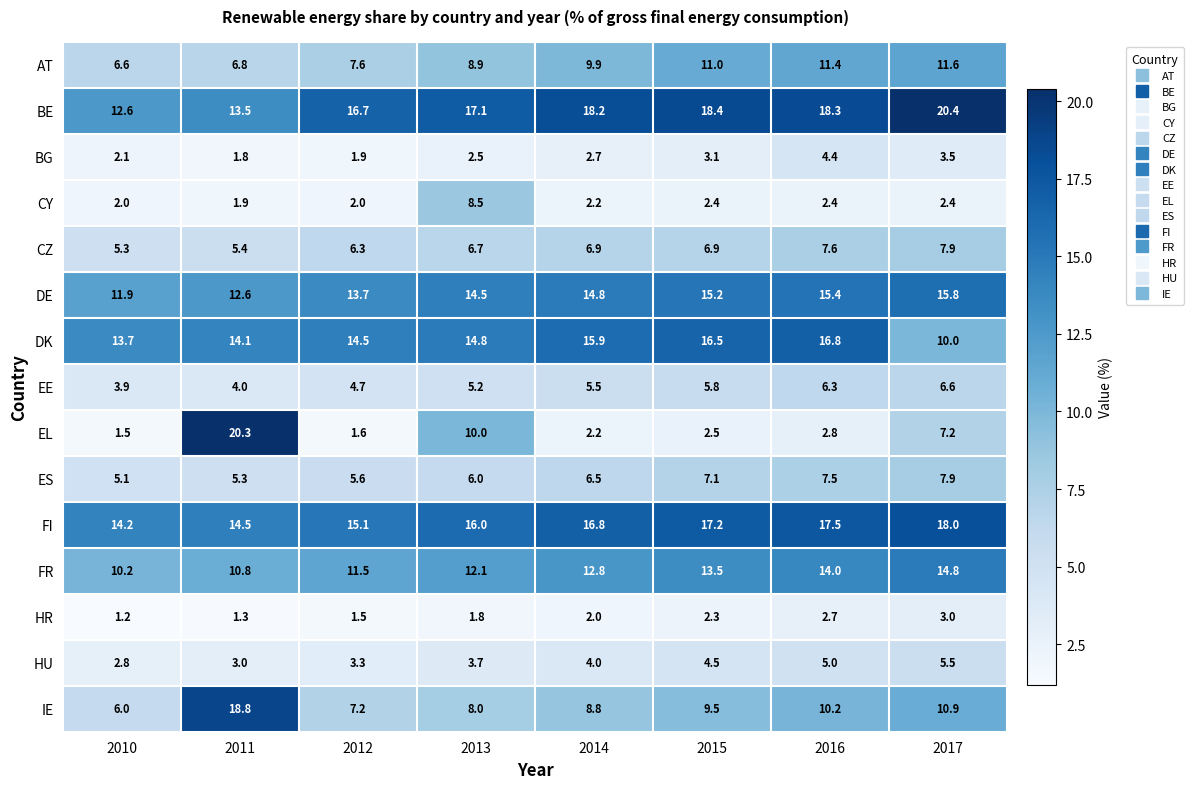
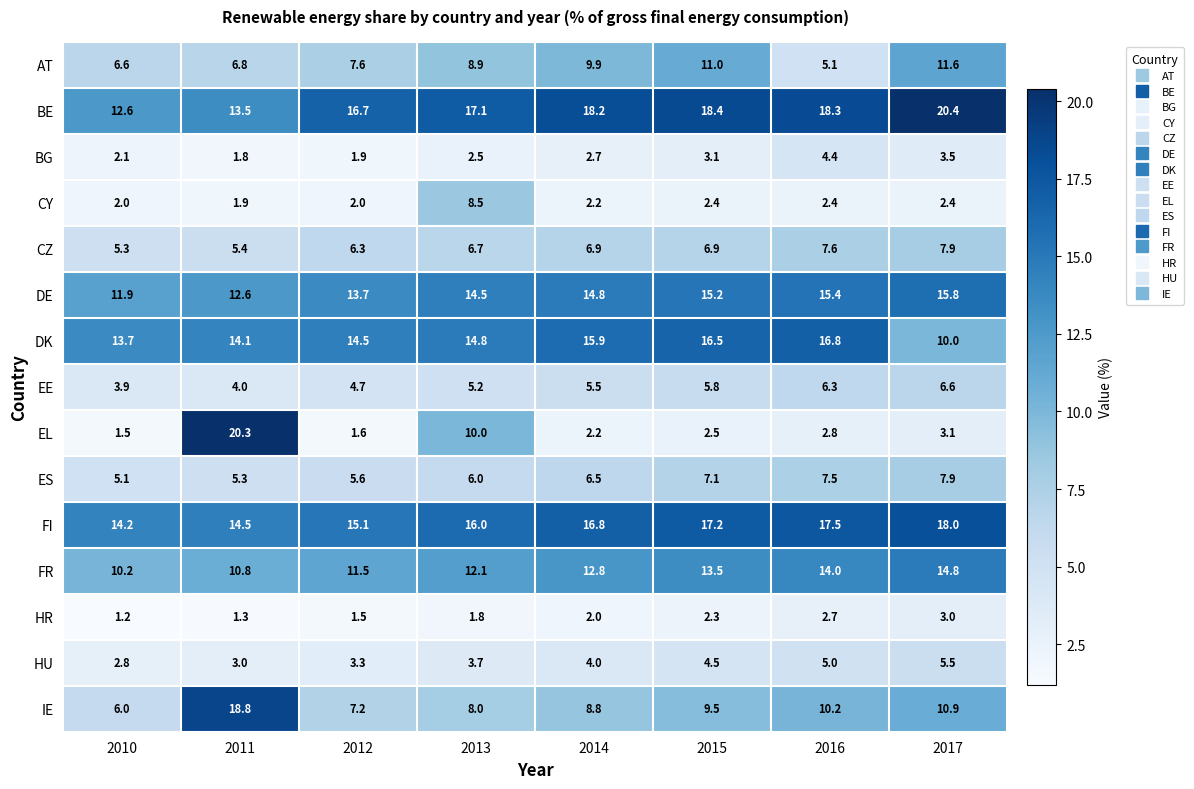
  {
    "AT": {
      "2010": 6.6,
      "2011": 6.8,
      "2012": 7.6,
      "2013": 8.9,
      "2014": 9.9,
      "2015": 11.0,
-     "2016": 11.4,
+     "2016": 5.1,
      "2017": 11.6
    },
    "BE": {
      "2010": 12.6,
      "2011": 13.5,
      "2012": 16.7,
      "2013": 17.1,
      "2014": 18.2,
      "2015": 18.4,
      "2016": 18.3,
      "2017": 20.4
    },
    "BG": {
      "2010": 2.1,
      "2011": 1.8,
      "2012": 1.9,
      "2013": 2.5,
      "2014": 2.7,
      "2015": 3.1,
      "2016": 4.4,
      "2017": 3.5
    },
    "CY": {
      "2010": 2.0,
      "2011": 1.9,
      "2012": 2.0,
      "2013": 8.5,
      "2014": 2.2,
      "2015": 2.4,
      "2016": 2.4,
      "2017": 2.4
    },
    "CZ": {
      "2010": 5.3,
      "2011": 5.4,
      "2012": 6.3,
      "2013": 6.7,
      "2014": 6.9,
      "2015": 6.9,
      "2016": 7.6,
      "2017": 7.9
    },
    "DE": {
      "2010": 11.9,
      "2011": 12.6,
      "2012": 13.7,
      "2013": 14.5,
      "2014": 14.8,
      "2015": 15.2,
      "2016": 15.4,
      "2017": 15.8
    },
    "DK": {
      "2010": 13.7,
      "2011": 14.1,
      "2012": 14.5,
      "2013": 14.8,
      "2014": 15.9,
      "2015": 16.5,
      "2016": 16.8,
      "2017": 10.0
    },
    "EE": {
      "2010": 3.9,
      "2011": 4.0,
      "2012": 4.7,
      "2013": 5.2,
      "2014": 5.5,
      "2015": 5.8,
      "2016": 6.3,
      "2017": 6.6
    },
    "EL": {
      "2010": 1.5,
      "2011": 20.3,
      "2012": 1.6,
      "2013": 10.0,
      "2014": 2.2,
      "2015": 2.5,
      "2016": 2.8,
-     "2017": 7.2
+     "2017": 3.1
    },
    "ES": {
      "2010": 5.1,
      "2011": 5.3,
      "2012": 5.6,
      "2013": 6.0,
      "2014": 6.5,
      "2015": 7.1,
      "2016": 7.5,
      "2017": 7.9
    },
    "FI": {
      "2010": 14.2,
      "2011": 14.5,
      "2012": 15.1,
      "2013": 16.0,
      "2014": 16.8,
      "2015": 17.2,
      "2016": 17.5,
      "2017": 18.0
    },
    "FR": {
      "2010": 10.2,
      "2011": 10.8,
      "2012": 11.5,
      "2013": 12.1,
      "2014": 12.8,
      "2015": 13.5,
      "2016": 14.0,
      "2017": 14.8
    },
    "HR": {
      "2010": 1.2,
      "2011": 1.3,
      "2012": 1.5,
      "2013": 1.8,
      "2014": 2.0,
      "2015": 2.3,
      "2016": 2.7,
      "2017": 3.0
    },
    "HU": {
      "2010": 2.8,
      "2011": 3.0,
      "2012": 3.3,
      "2013": 3.7,
      "2014": 4.0,
      "2015": 4.5,
      "2016": 5.0,
      "2017": 5.5
    },
    "IE": {
      "2010": 6.0,
      "2011": 18.8,
      "2012": 7.2,
      "2013": 8.0,
      "2014": 8.8,
      "2015": 9.5,
      "2016": 10.2,
      "2017": 10.9
    }
  }
